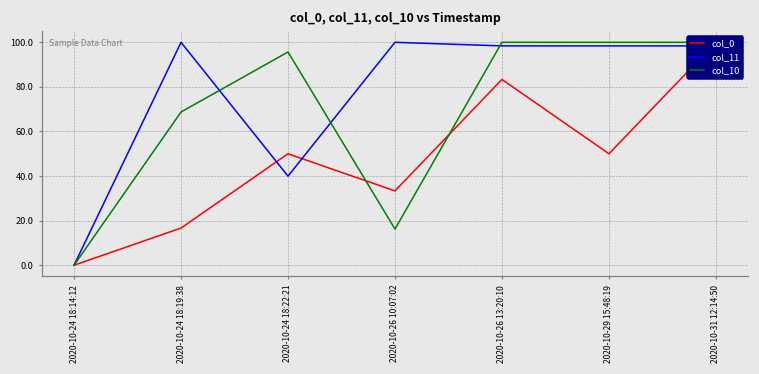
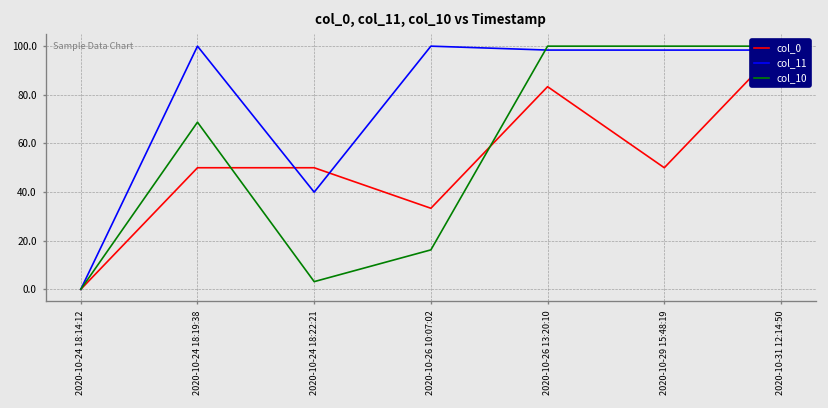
  {
    "col_0": {
-     "2020-10-24 18:19:38": 17,
+     "2020-10-24 18:19:38": 50,
      "2020-10-24 18:22:21": 50,
      "2020-10-26 10:07:02": 33,
      "2020-10-26 13:20:10": 83,
      "2020-10-29 15:48:19": 50
    },
    "col_11": {
      "2020-10-24 18:19:38": 100,
      "2020-10-24 18:22:21": 40,
      "2020-10-26 10:07:02": 100,
      "2020-10-26 13:20:10": 98,
      "2020-10-29 15:48:19": 98
    },
    "col_10": {
      "2020-10-24 18:19:38": 69,
-     "2020-10-24 18:22:21": 96,
+     "2020-10-24 18:22:21": 3,
      "2020-10-26 10:07:02": 16,
      "2020-10-26 13:20:10": 100,
      "2020-10-29 15:48:19": 100
    }
  }
